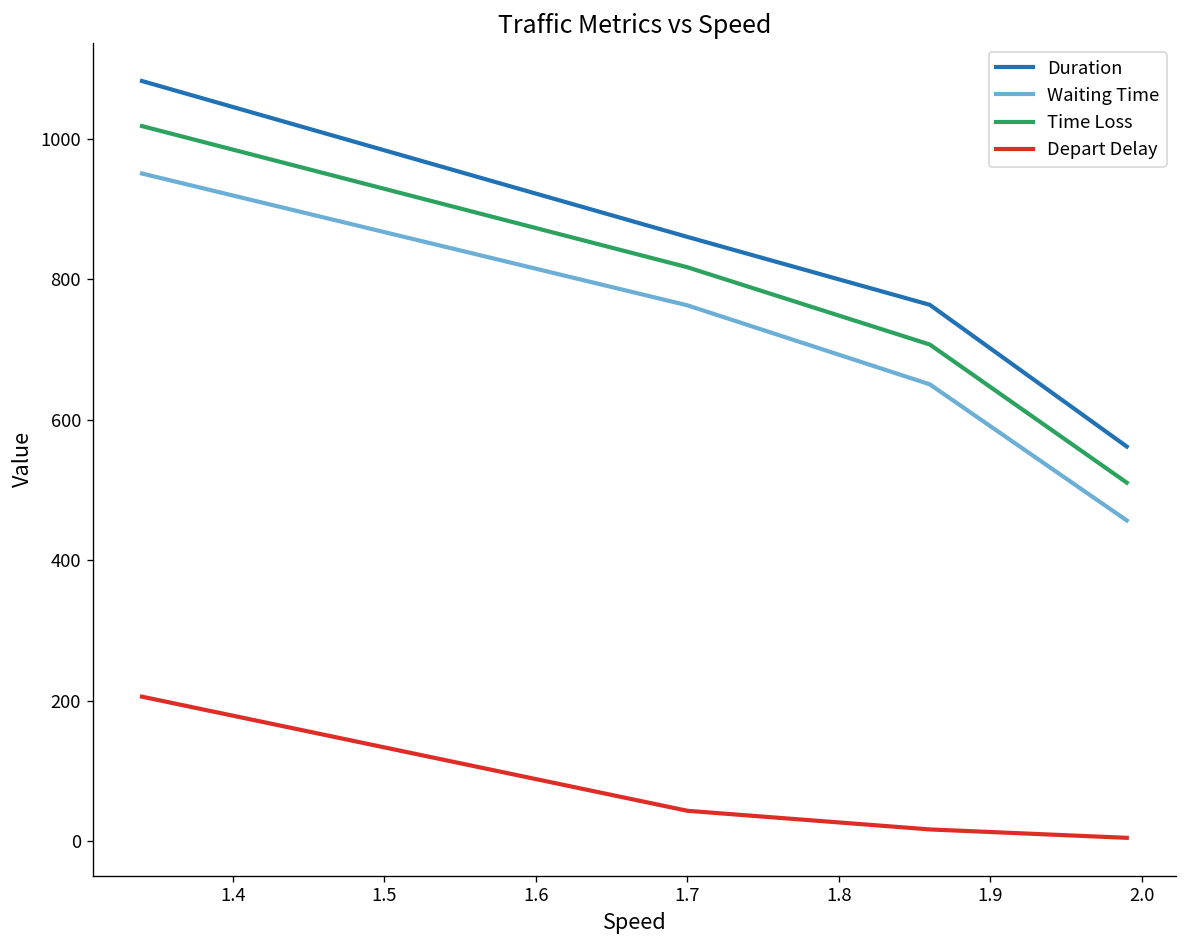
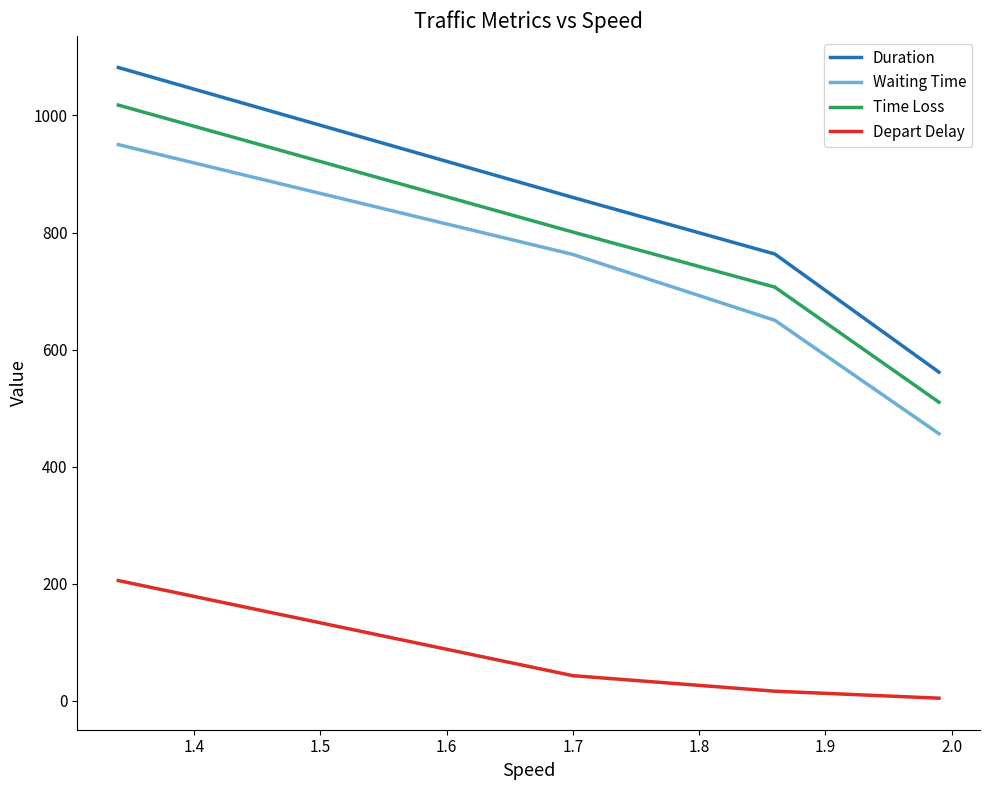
  {
    "Duration": {
      "1.7": 860
    },
    "Waiting Time": {
      "1.7": 760
    },
    "Time Loss": {
-     "1.7": 820
+     "1.7": 800
    },
    "Depart Delay": {
      "1.7": 40
    }
  }
